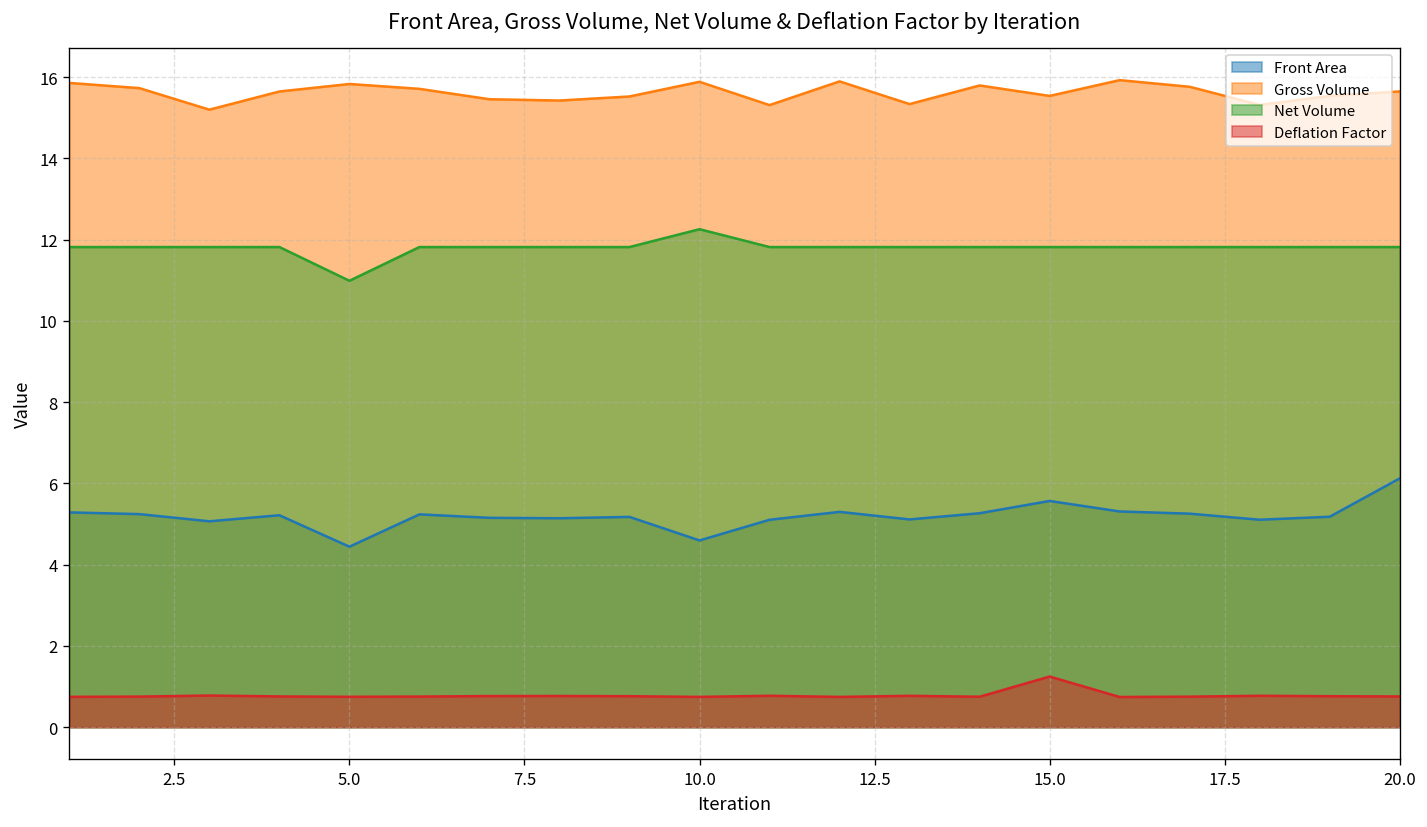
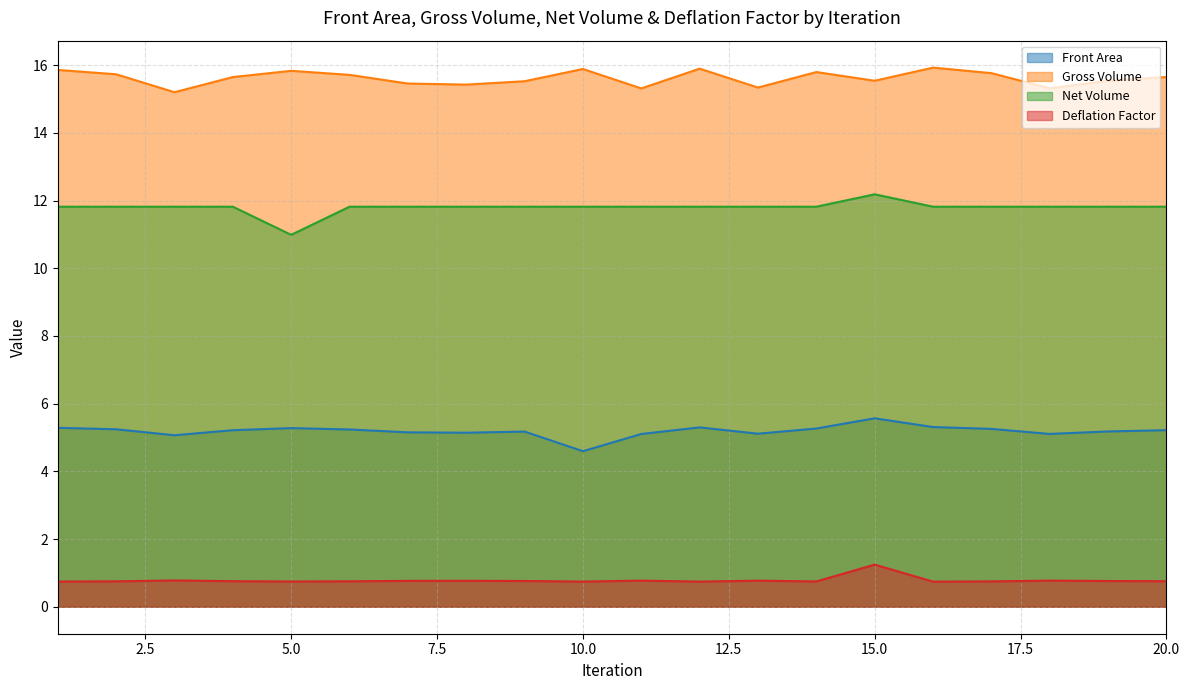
  {
    "Front Area": {
-     "5.0": 4.4,
+     "5.0": 5.3,
      "10.0": 4.6,
      "15.0": 5.6,
-     "20.0": 6.1
+     "20.0": 5.2
    },
    "Gross Volume": {
      "5.0": 15.8,
      "10.0": 15.9,
      "15.0": 15.5,
      "20.0": 15.6
    },
    "Net Volume": {
      "5.0": 11.0,
-     "10.0": 12.3,
-     "15.0": 11.8,
+     "10.0": 11.8,
+     "15.0": 12.2,
      "20.0": 11.8
    },
    "Deflation Factor": {
      "5.0": 0.7,
      "10.0": 0.7,
      "15.0": 1.2,
      "20.0": 0.8
    }
  }
